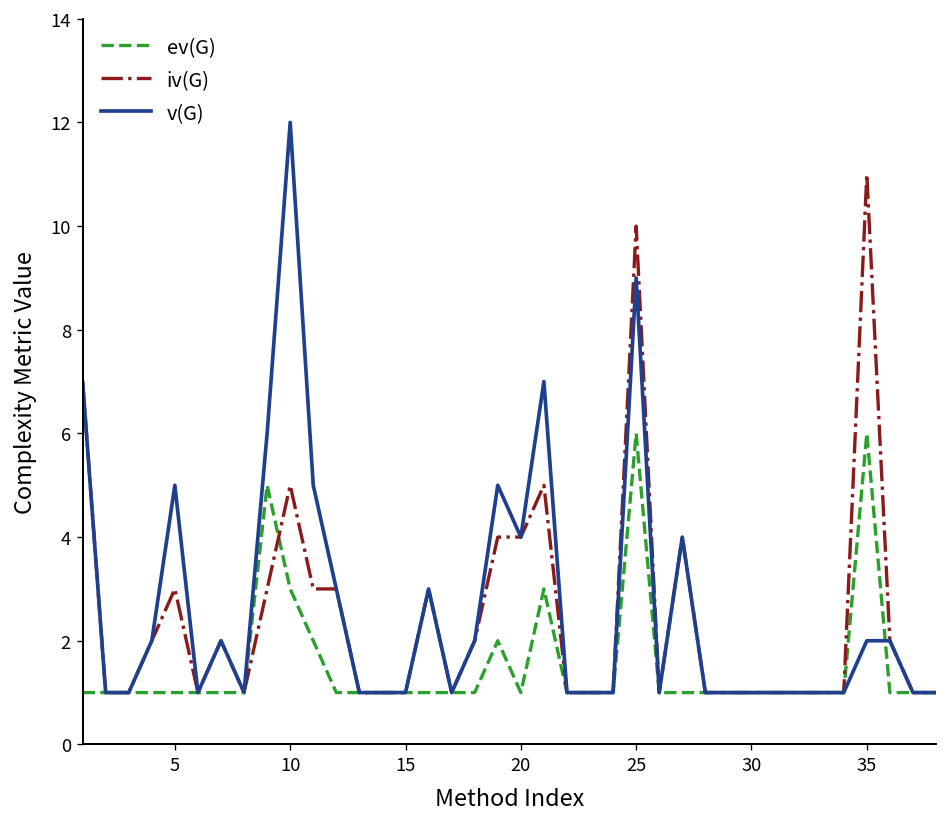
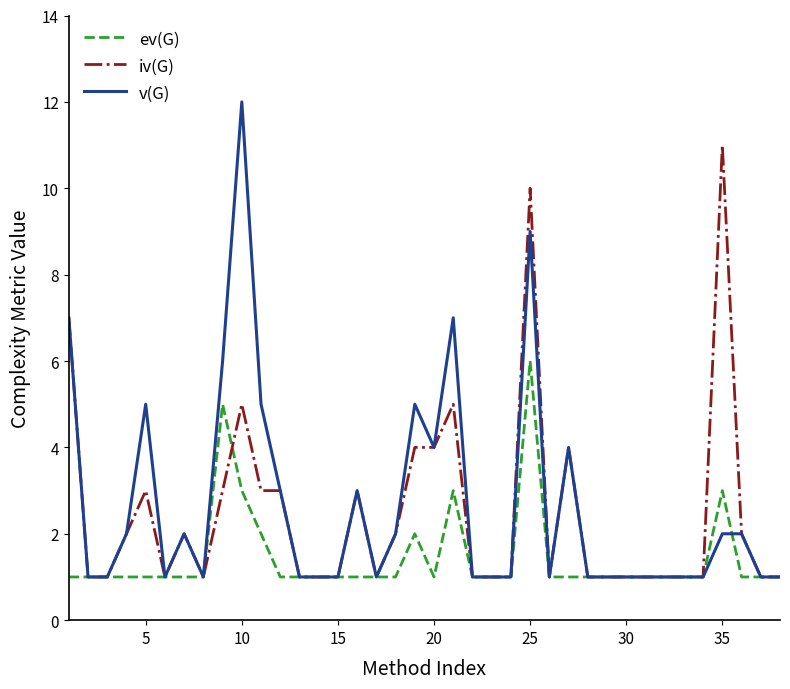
  {
    "ev(G)": {
      "5": 1,
      "10": 3,
      "20": 1,
      "25": 6,
-     "35": 6
+     "35": 3
    },
    "iv(G)": {
      "5": 3,
      "10": 5,
      "25": 10,
      "35": 11
    },
    "v(G)": {
      "5": 5,
      "10": 12,
      "25": 9,
      "35": 2
    }
  }
